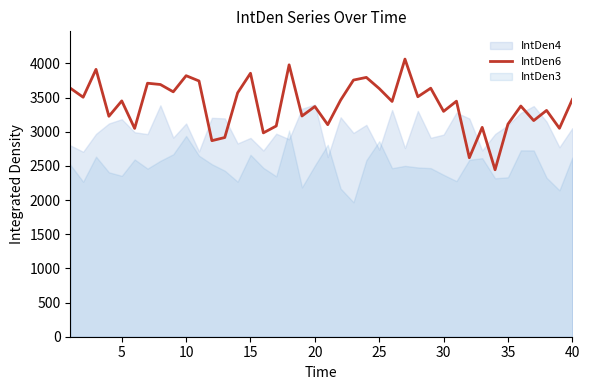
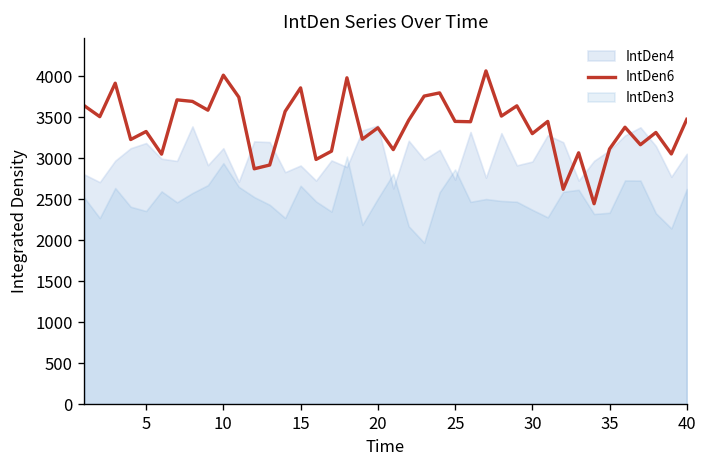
  {
    "IntDen6": {
-     "5": 3500,
-     "10": 3800,
+     "5": 3300,
+     "10": 4000,
      "15": 3900,
-     "25": 3600,
+     "25": 3400,
      "30": 3300,
      "40": 3500
    }
  }
